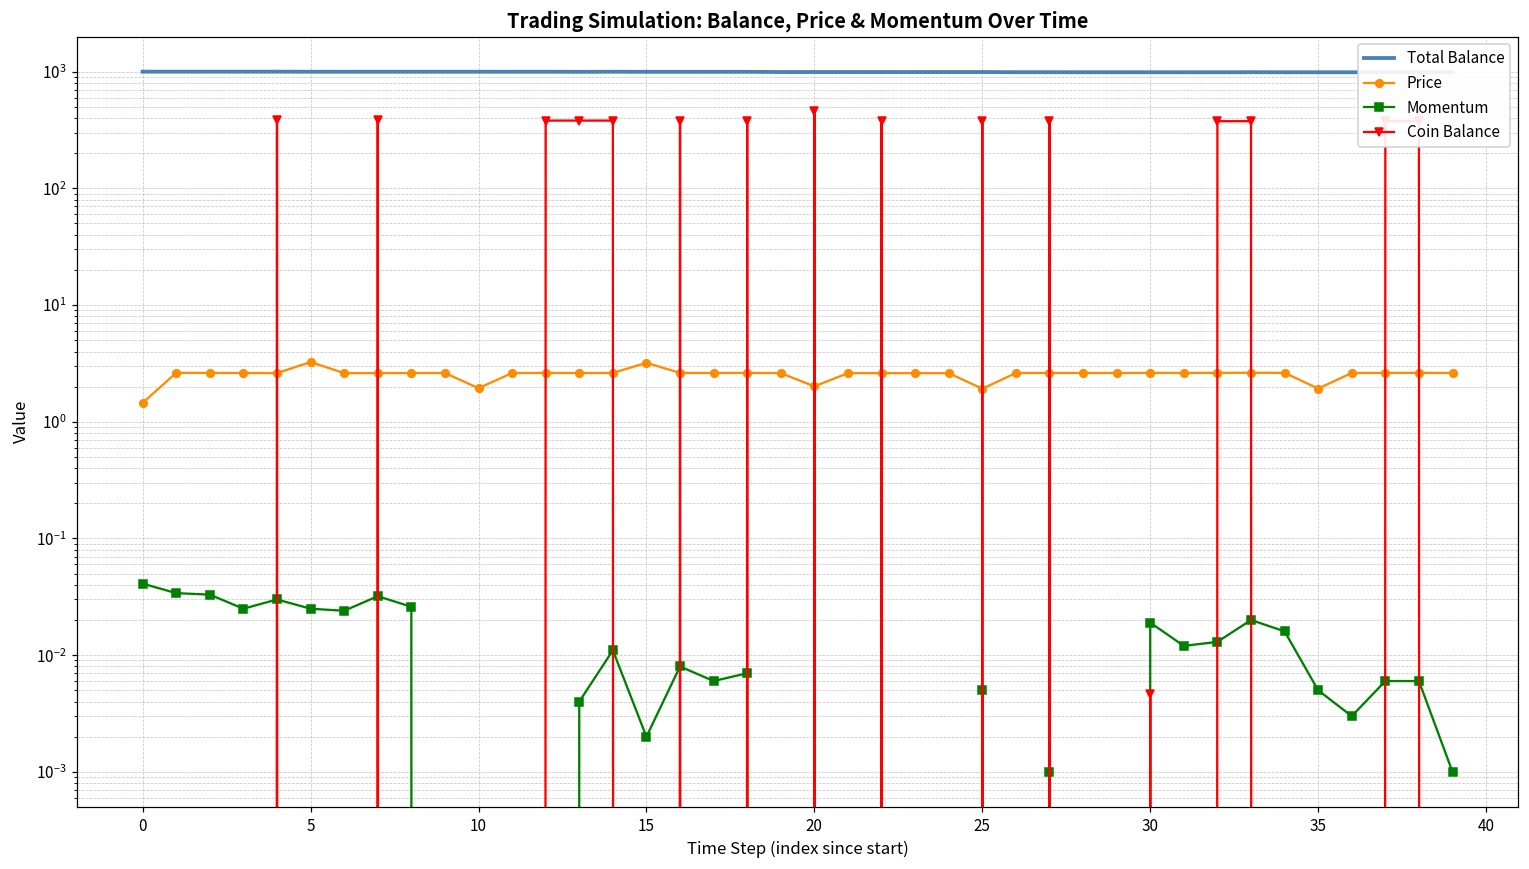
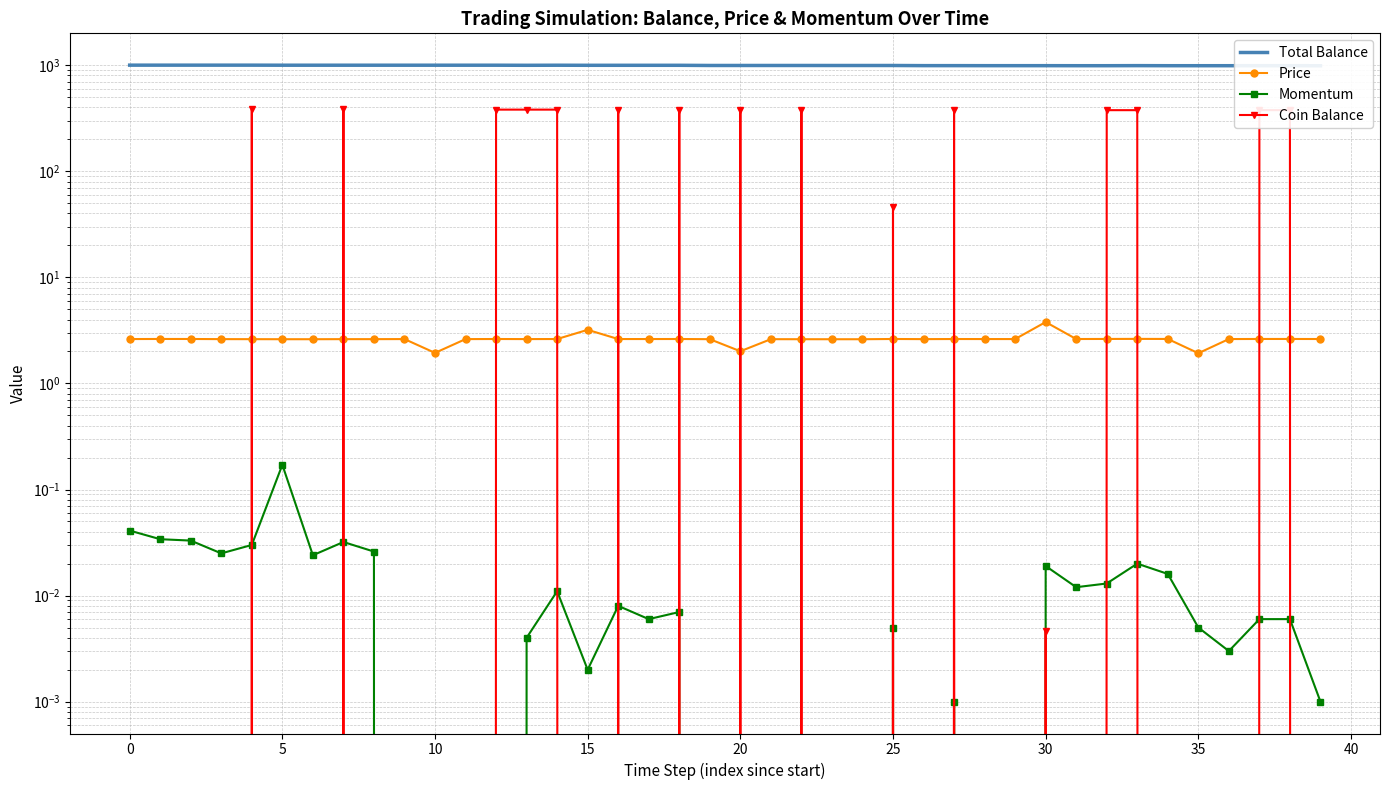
  {
    "Total Balance": {
      "0": 1000,
      "5": 1000,
      "10": 1000,
      "15": 1000,
      "20": 1000,
      "25": 1000,
      "30": 1000,
      "35": 1000
    },
    "Price": {
-     "0": 1.5,
-     "5": 3.3,
+     "0": 2.6,
+     "5": 2.6,
      "10": 1.9,
      "15": 3.2,
      "20": 2.0,
-     "25": 1.9,
-     "30": 2.6,
+     "25": 2.6,
+     "30": 3.8,
      "35": 1.9
    },
    "Momentum": {
      "0": 0.041,
-     "5": 0.025,
+     "5": 0.17,
      "15": 0.002,
      "25": 0.005,
      "30": 0.019,
      "35": 0.005
    },
    "Coin Balance": {
-     "20": 460,
-     "25": 380,
+     "20": 380,
+     "25": 46,
      "30": 0.005
    }
  }
